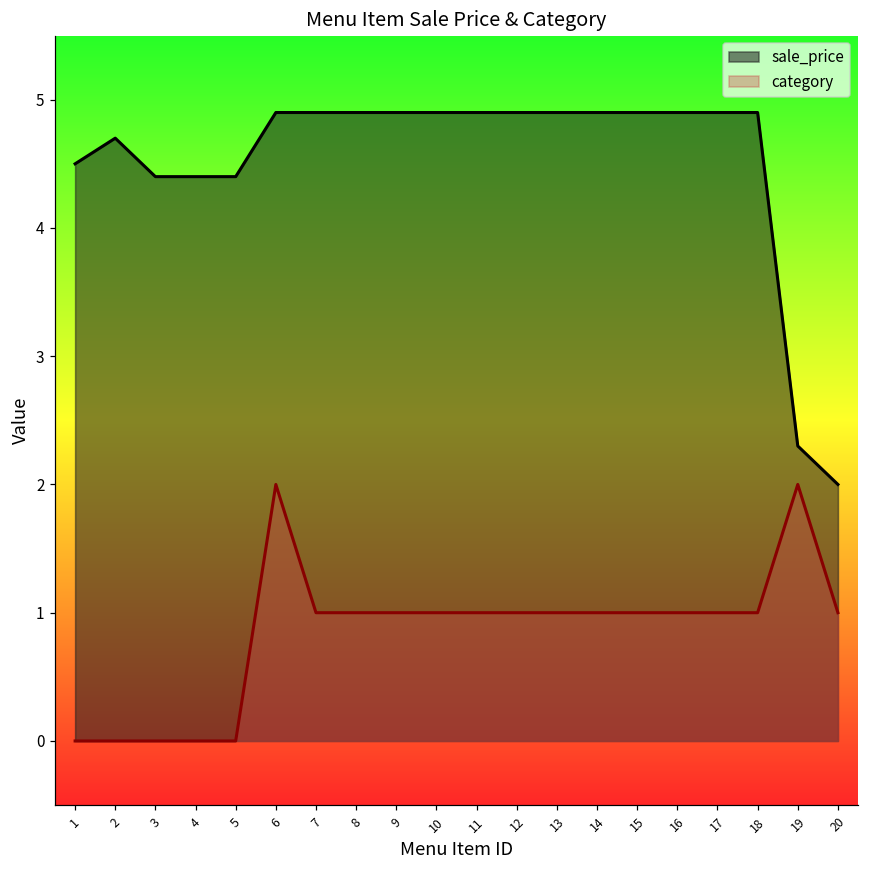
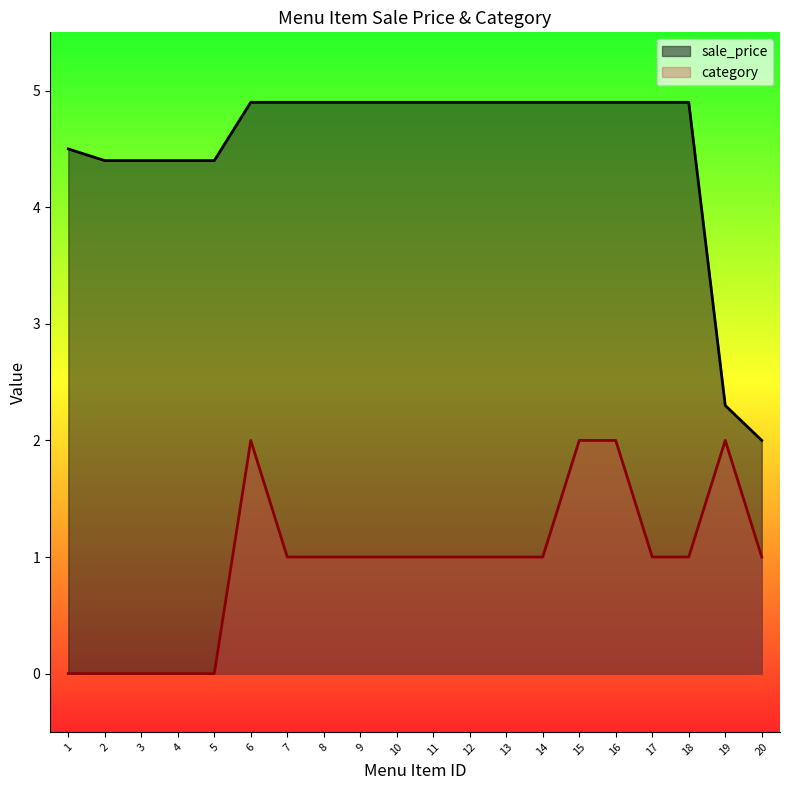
  {
    "sale_price": {
      "1": 4.5,
-     "2": 4.7,
+     "2": 4.4,
      "3": 4.4,
      "4": 4.4,
      "5": 4.4,
      "6": 4.9,
      "7": 4.9,
      "8": 4.9,
      "9": 4.9,
      "10": 4.9,
      "11": 4.9,
      "12": 4.9,
      "13": 4.9,
      "14": 4.9,
      "15": 4.9,
      "16": 4.9,
      "17": 4.9,
      "18": 4.9,
      "19": 2.3,
      "20": 2.0
    },
    "category": {
      "1": 0,
      "2": 0,
      "3": 0,
      "4": 0,
      "5": 0,
      "6": 2,
      "7": 1,
      "8": 1,
      "9": 1,
      "10": 1,
      "11": 1,
      "12": 1,
      "13": 1,
      "14": 1,
-     "15": 1,
-     "16": 1,
+     "15": 2,
+     "16": 2,
      "17": 1,
      "18": 1,
      "19": 2,
      "20": 1
    }
  }
